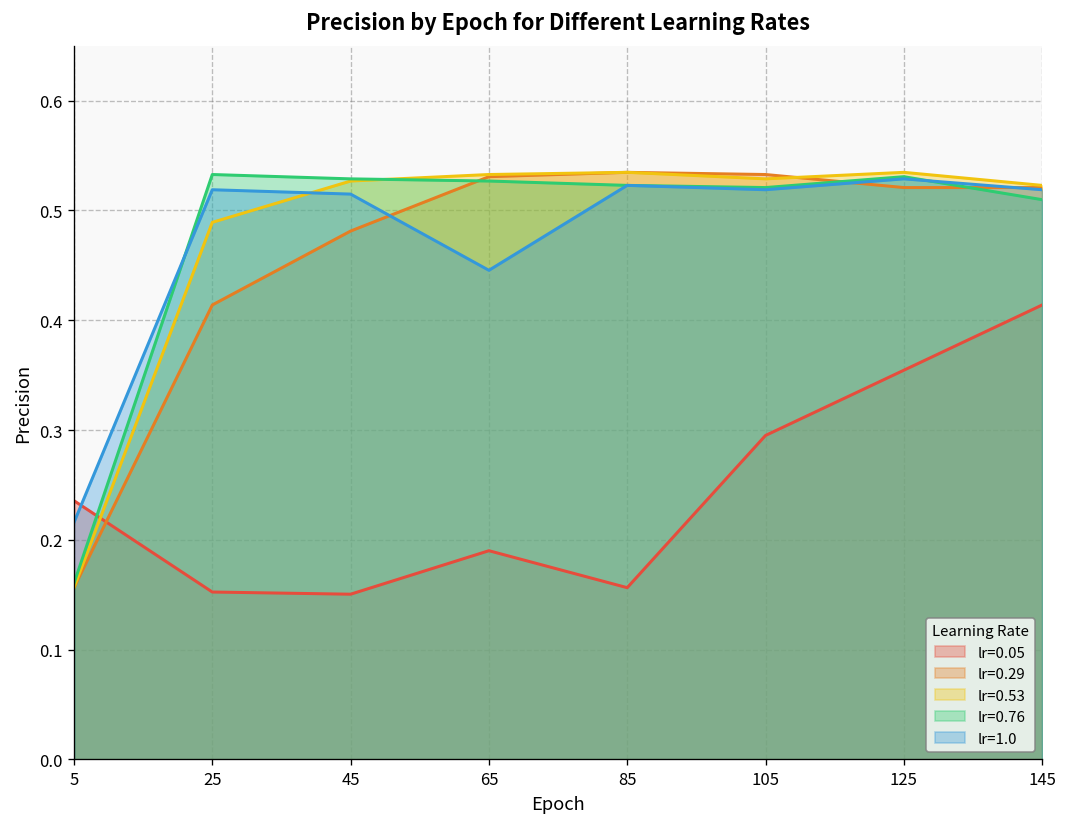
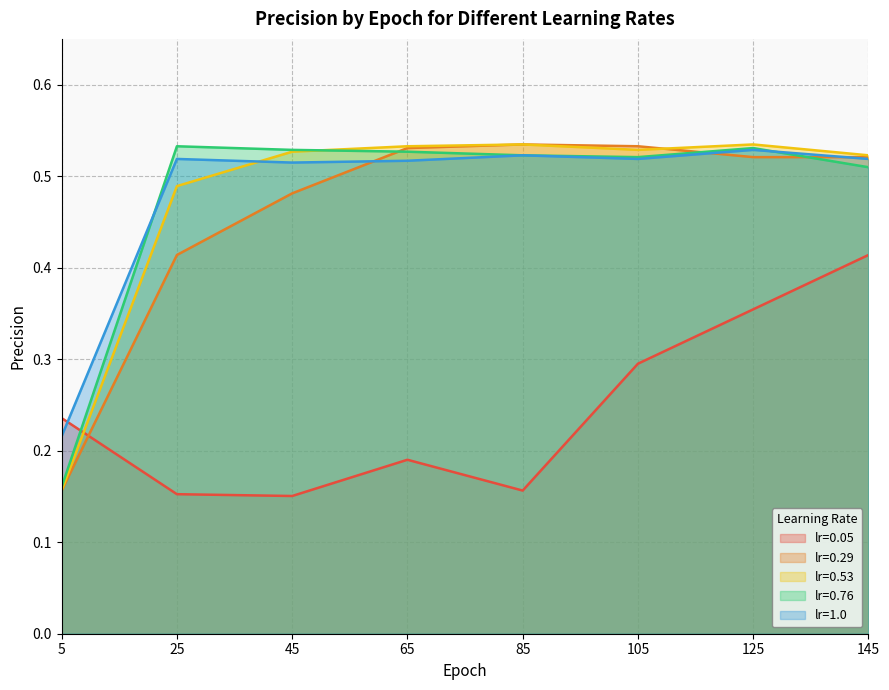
  {
    "lr=0.76": {
      "5": 0.16,
      "25": 0.53,
      "65": 0.53,
      "145": 0.51
    },
    "lr=1.0": {
      "5": 0.22,
      "25": 0.52,
      "45": 0.51,
-     "65": 0.45
+     "65": 0.52
    }
  }
